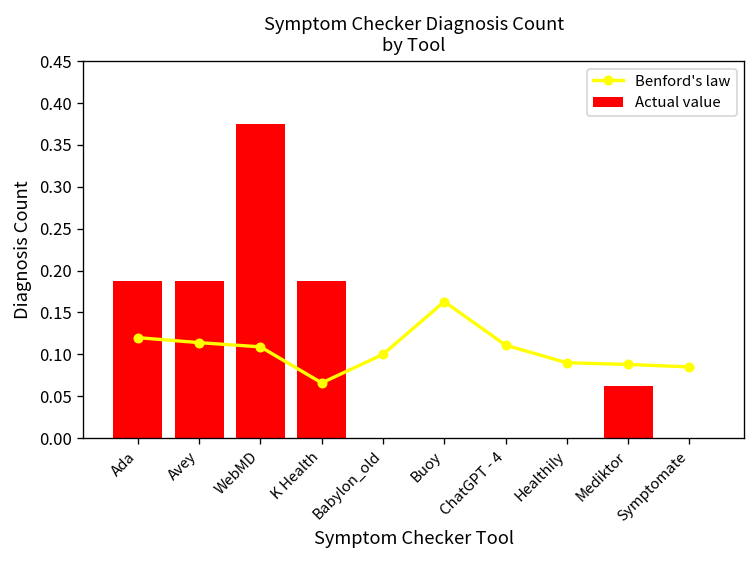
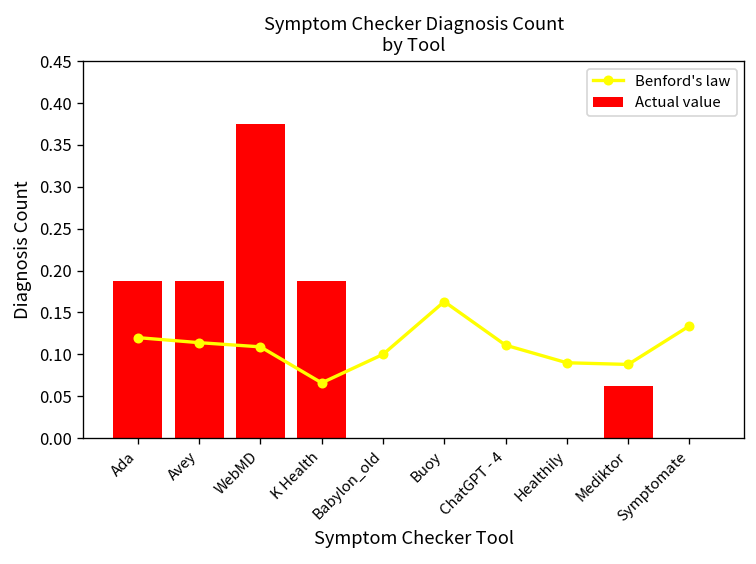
  {
    "Benford's law": {
      "Ada": 0.12,
      "Avey": 0.11,
      "WebMD": 0.11,
      "K Health": 0.07,
      "Babylon_old": 0.10,
      "Buoy": 0.16,
      "ChatGPT - 4": 0.11,
      "Healthily": 0.09,
      "Mediktor": 0.09,
-     "Symptomate": 0.09
+     "Symptomate": 0.13
    },
    "Actual value": {
      "Ada": 0.19,
      "Avey": 0.19,
      "WebMD": 0.38,
      "K Health": 0.19,
      "Babylon_old": 0.00,
      "Buoy": 0.00,
      "ChatGPT - 4": 0.00,
      "Healthily": 0.00,
      "Mediktor": 0.06,
      "Symptomate": 0.00
    }
  }
